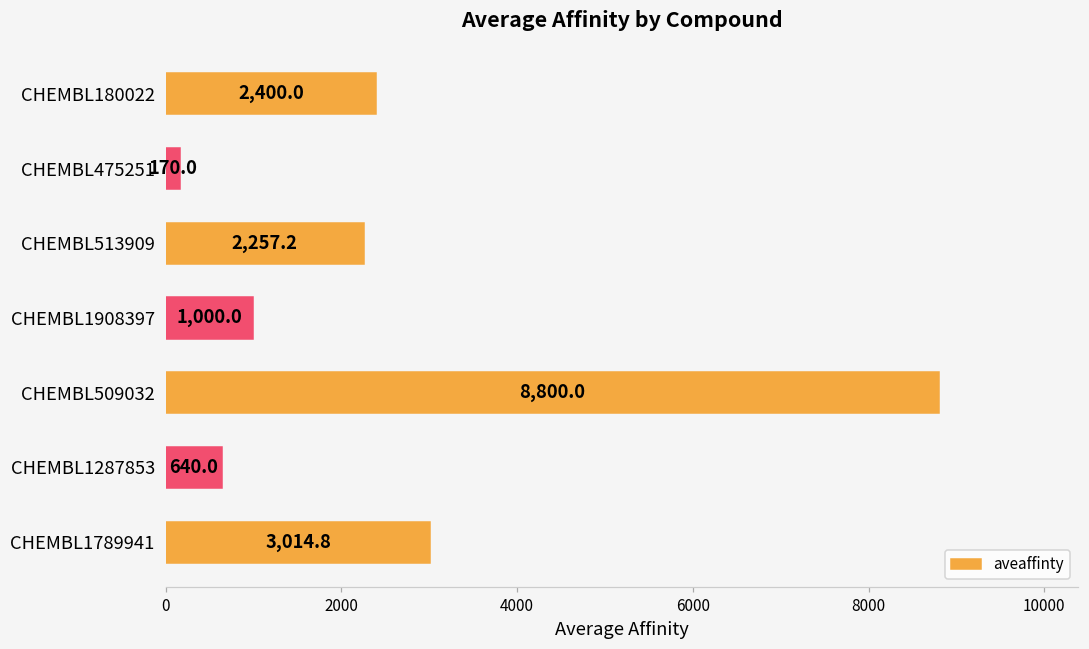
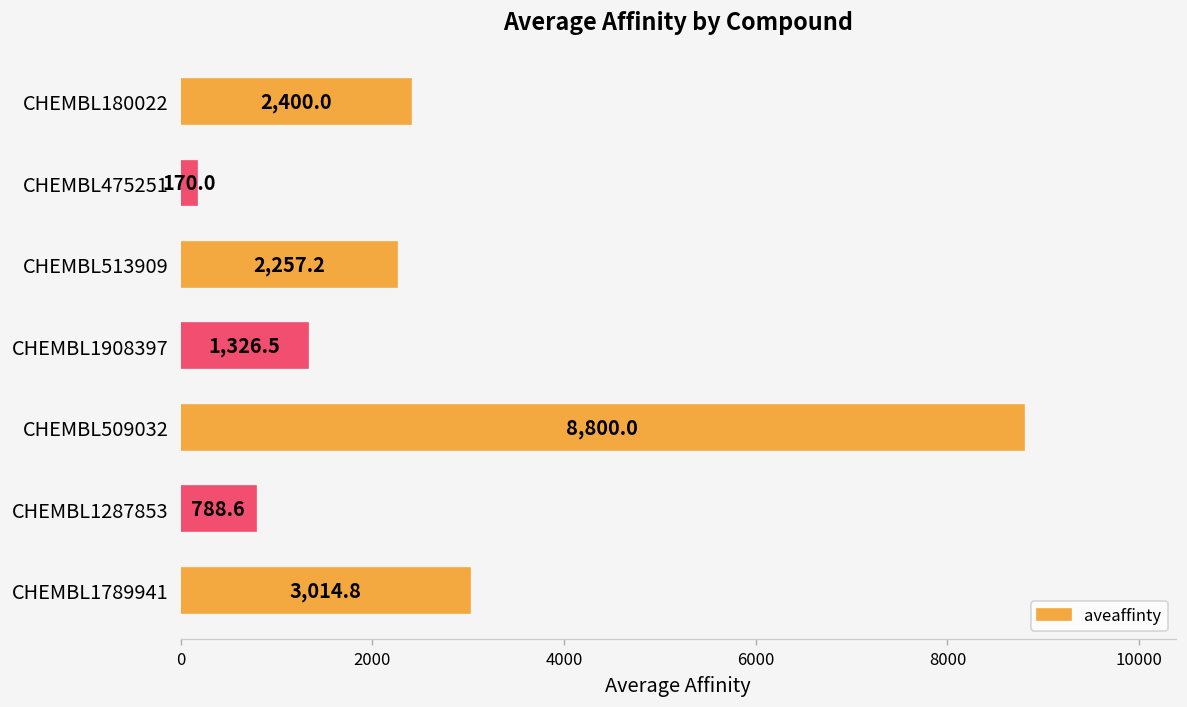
  {
    "CHEMBL180022": "2,400.0",
    "CHEMBL475251": "170.0",
    "CHEMBL513909": "2,257.2",
-   "CHEMBL1908397": "1,000.0",
+   "CHEMBL1908397": "1,326.5",
    "CHEMBL509032": "8,800.0",
-   "CHEMBL1287853": "640.0",
+   "CHEMBL1287853": "788.6",
    "CHEMBL1789941": "3,014.8"
  }
